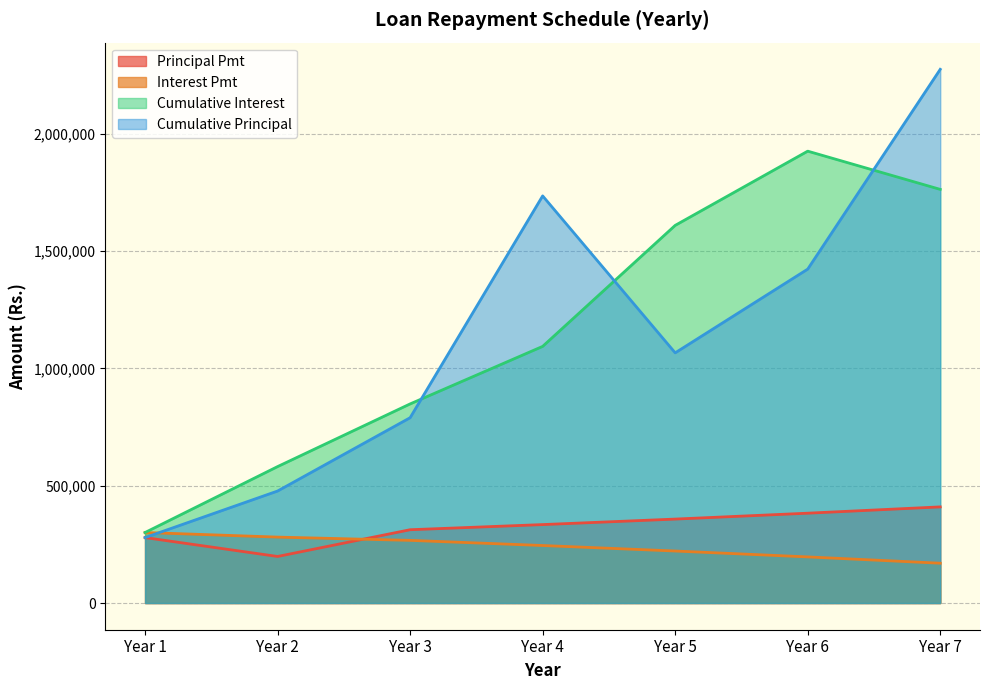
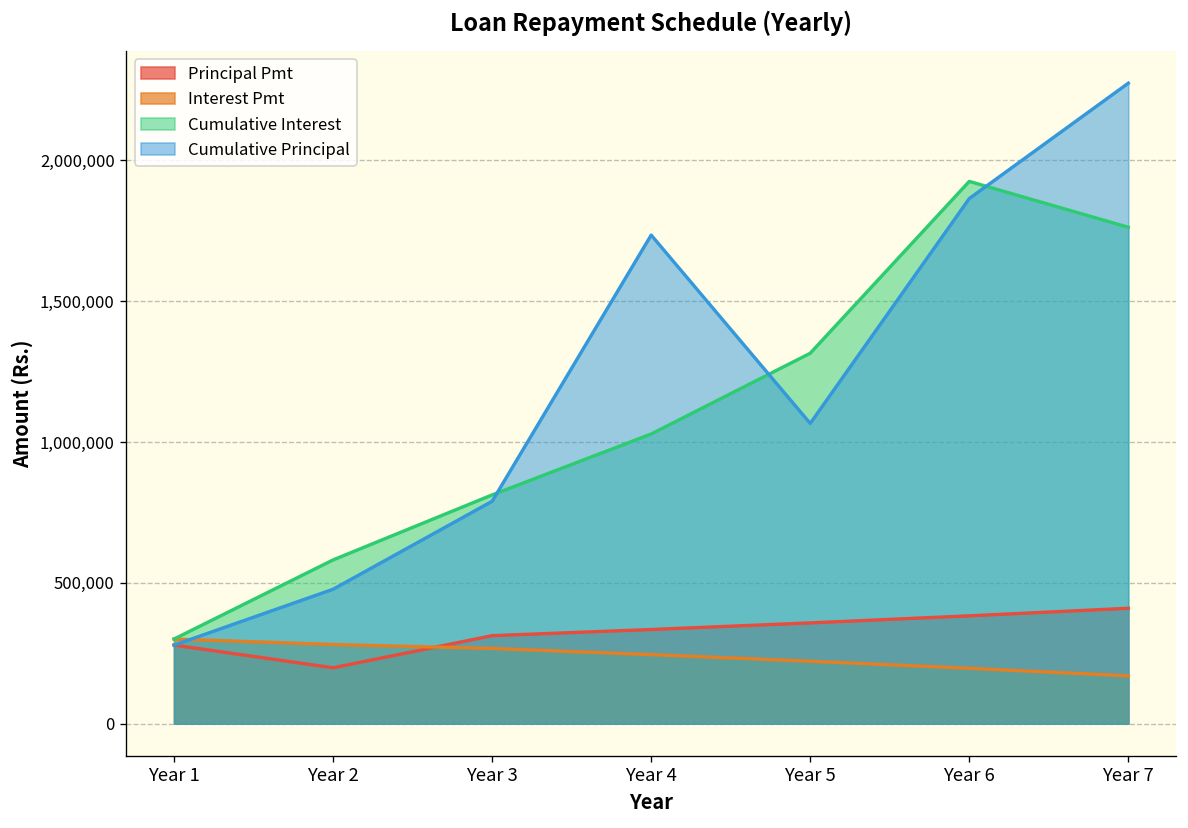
  {
    "Cumulative Interest": {
      "Year 2": "580,000",
-     "Year 3": "850,000",
-     "Year 4": "1,090,000",
-     "Year 5": "1,610,000",
+     "Year 3": "810,000",
+     "Year 4": "1,030,000",
+     "Year 5": "1,320,000",
      "Year 6": "1,930,000",
      "Year 7": "1,760,000"
    },
    "Cumulative Principal": {
      "Year 2": "480,000",
      "Year 3": "790,000",
      "Year 4": "1,730,000",
      "Year 5": "1,070,000",
-     "Year 6": "1,420,000",
+     "Year 6": "1,860,000",
      "Year 7": "2,270,000"
    }
  }
